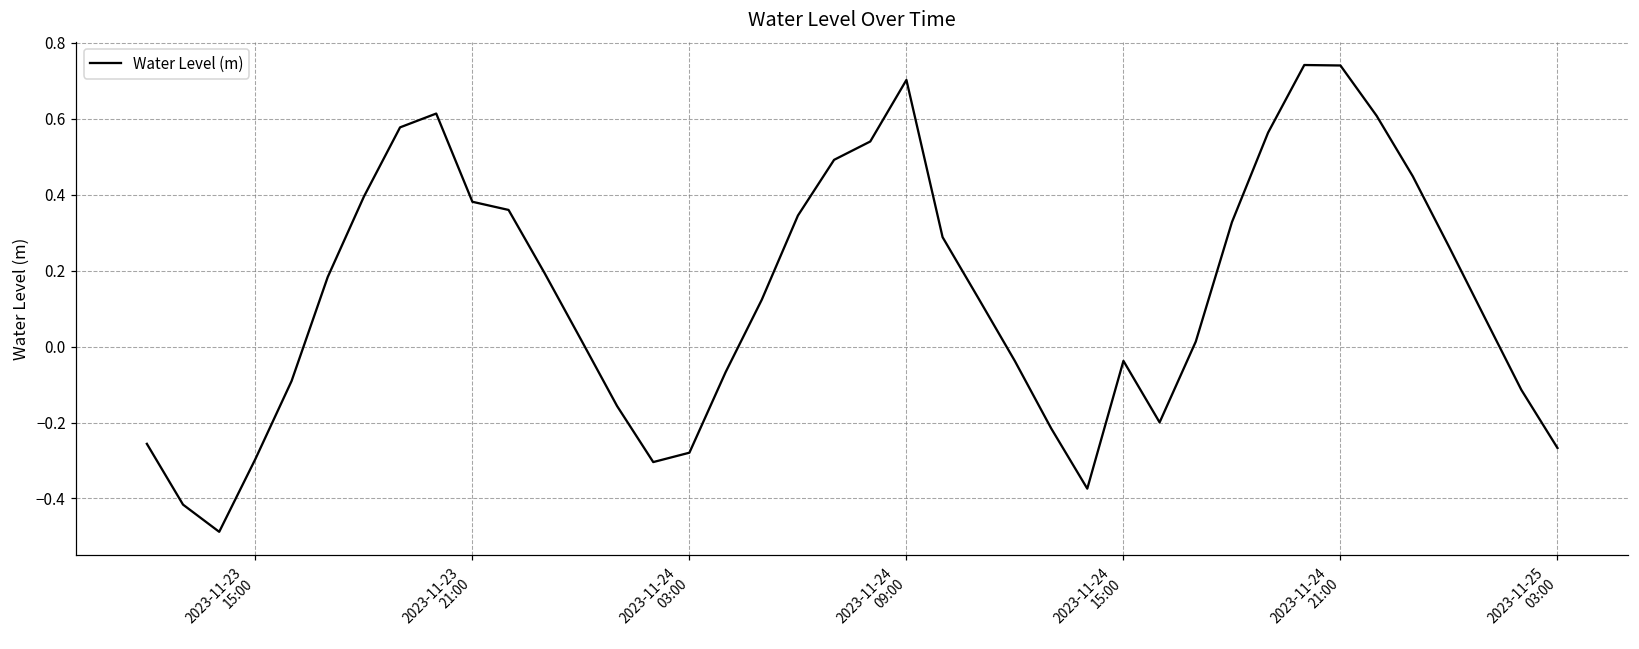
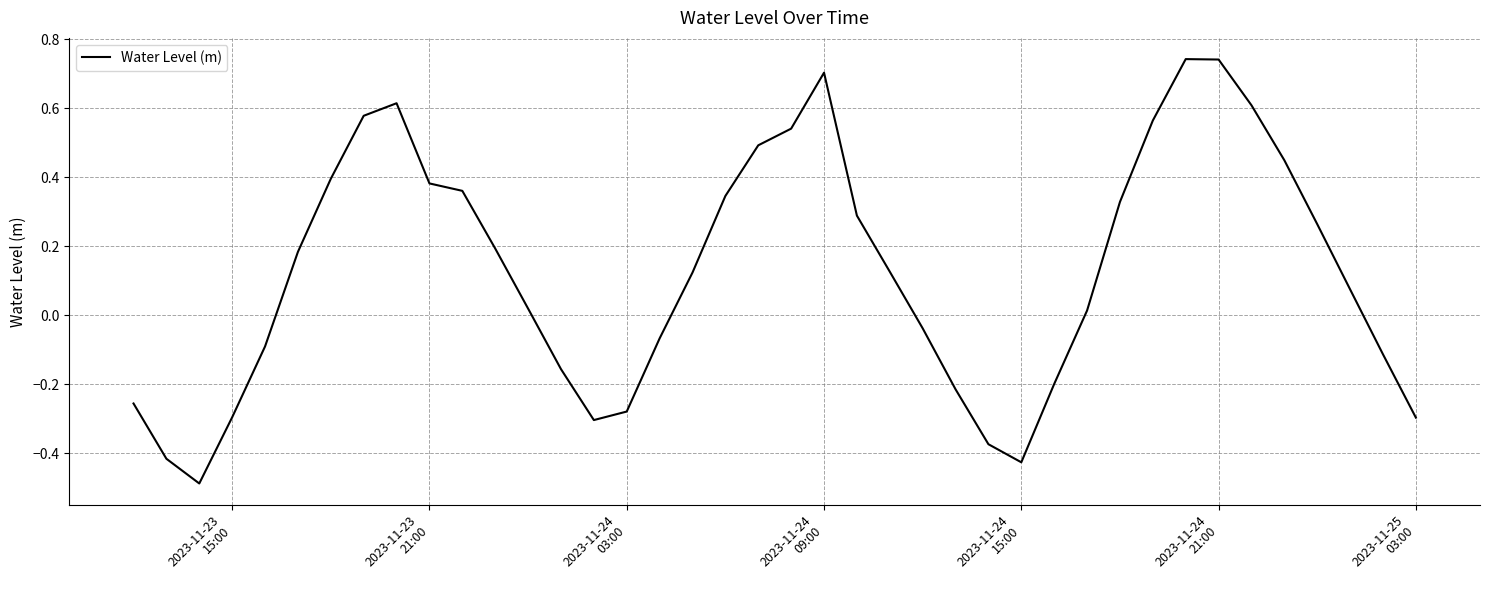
  {
    "2023-11-23 15:00": -0.30,
    "2023-11-23 21:00": 0.38,
    "2023-11-24 03:00": -0.28,
    "2023-11-24 09:00": 0.70,
-   "2023-11-24 15:00": -0.04,
+   "2023-11-24 15:00": -0.43,
    "2023-11-24 21:00": 0.74,
-   "2023-11-25 03:00": -0.27
+   "2023-11-25 03:00": -0.30
  }
